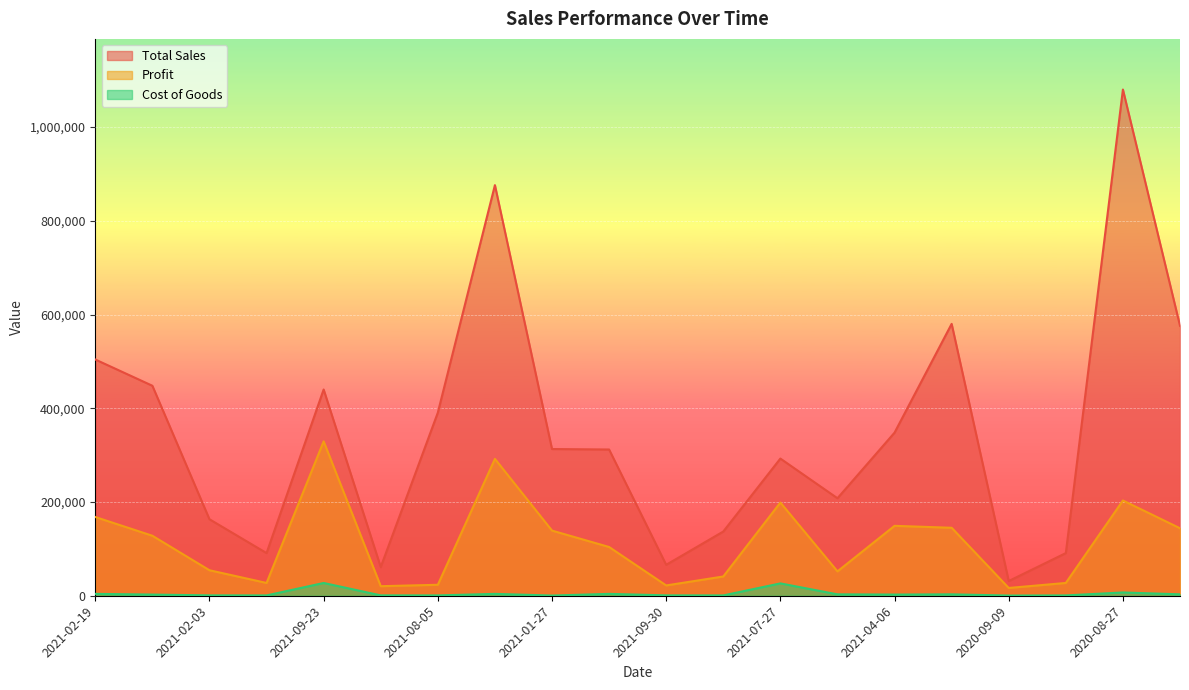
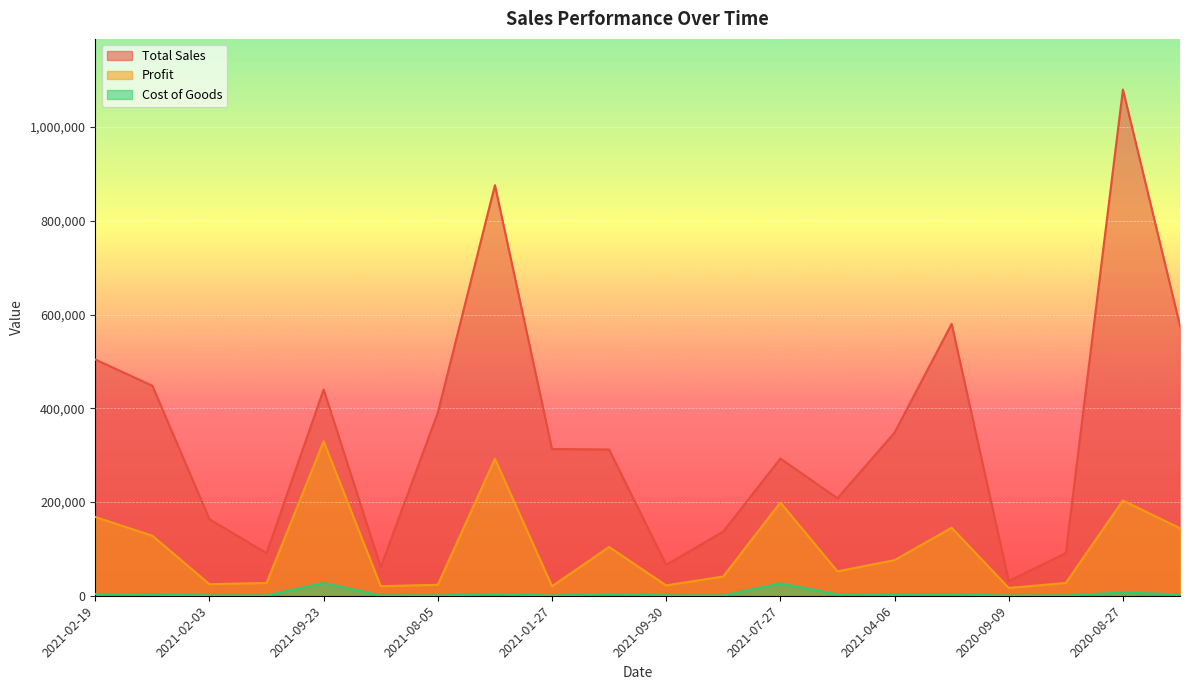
  {
    "Total Sales": {
      "2021-02-19": "500,000",
      "2021-02-03": "160,000",
      "2021-09-23": "440,000",
      "2021-08-05": "390,000",
      "2021-01-27": "310,000",
      "2021-09-30": "70,000",
      "2021-07-27": "290,000",
      "2021-04-06": "350,000",
      "2020-09-09": "30,000",
      "2020-08-27": "1,080,000"
    },
    "Profit": {
      "2021-02-19": "170,000",
-     "2021-02-03": "50,000",
+     "2021-02-03": "20,000",
      "2021-09-23": "330,000",
      "2021-08-05": "20,000",
-     "2021-01-27": "140,000",
+     "2021-01-27": "20,000",
      "2021-09-30": "20,000",
      "2021-07-27": "200,000",
-     "2021-04-06": "150,000",
+     "2021-04-06": "80,000",
      "2020-09-09": "20,000",
      "2020-08-27": "200,000"
    },
    "Cost of Goods": {
      "2021-02-19": "0",
      "2021-02-03": "0",
      "2021-09-23": "30,000",
      "2021-08-05": "0",
      "2021-01-27": "0",
      "2021-09-30": "0",
      "2021-07-27": "30,000",
      "2021-04-06": "0",
      "2020-09-09": "0",
      "2020-08-27": "10,000"
    }
  }
